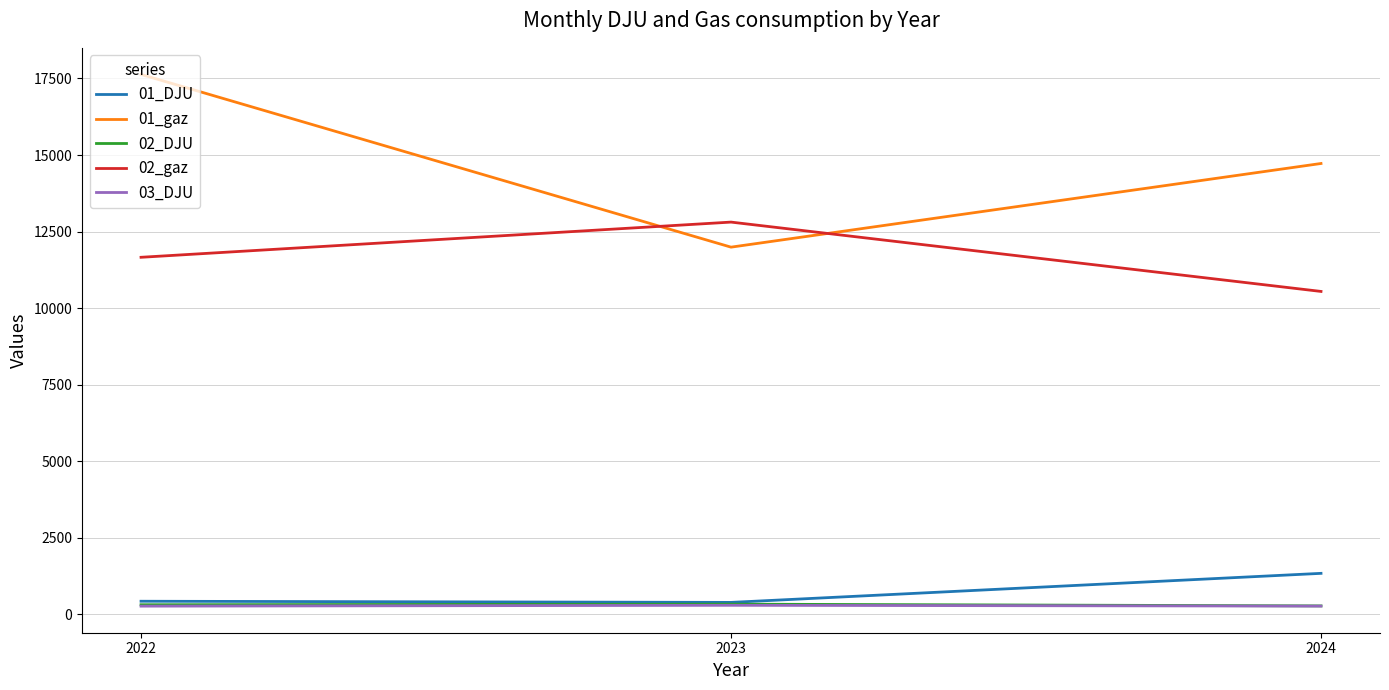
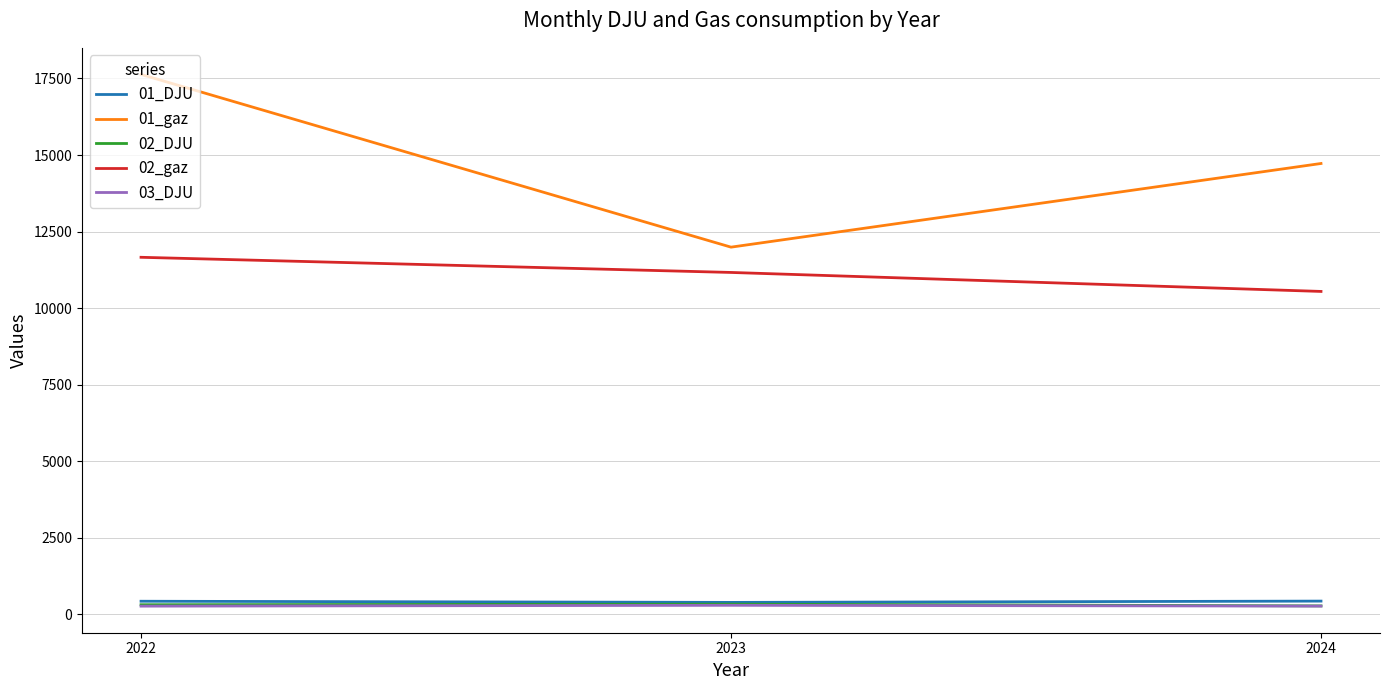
  {
    "01_DJU": {
      "2022": 400,
-     "2024": 1300
+     "2024": 400
    },
    "01_gaz": {
      "2023": 12000,
      "2024": 14700
    },
    "02_gaz": {
      "2022": 11700,
-     "2023": 12800,
+     "2023": 11200,
      "2024": 10500
    }
  }
